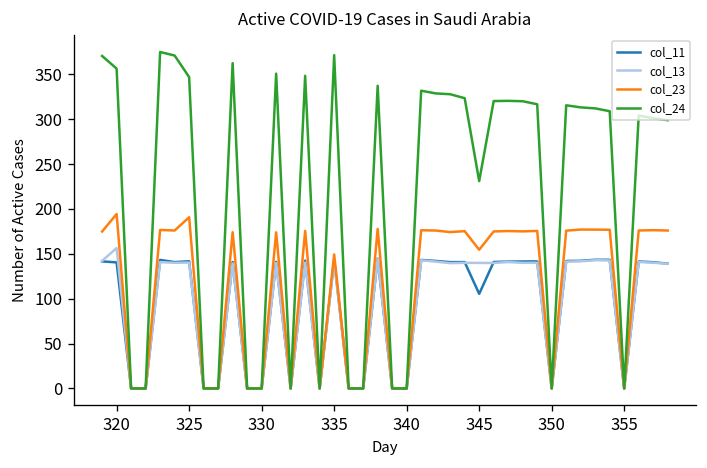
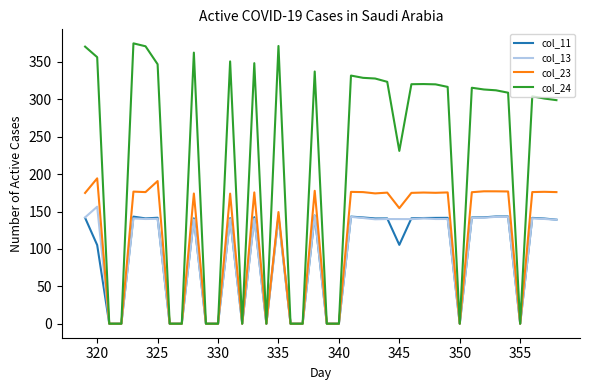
  {
    "col_11": {
-     "320": 140,
+     "320": 110,
      "345": 110
    },
    "col_13": {
      "320": 160,
      "345": 140
    },
    "col_23": {
      "320": 190,
      "325": 190,
      "335": 150,
      "345": 150
    },
    "col_24": {
      "320": 360,
      "325": 350,
      "335": 370,
      "345": 230
    }
  }
